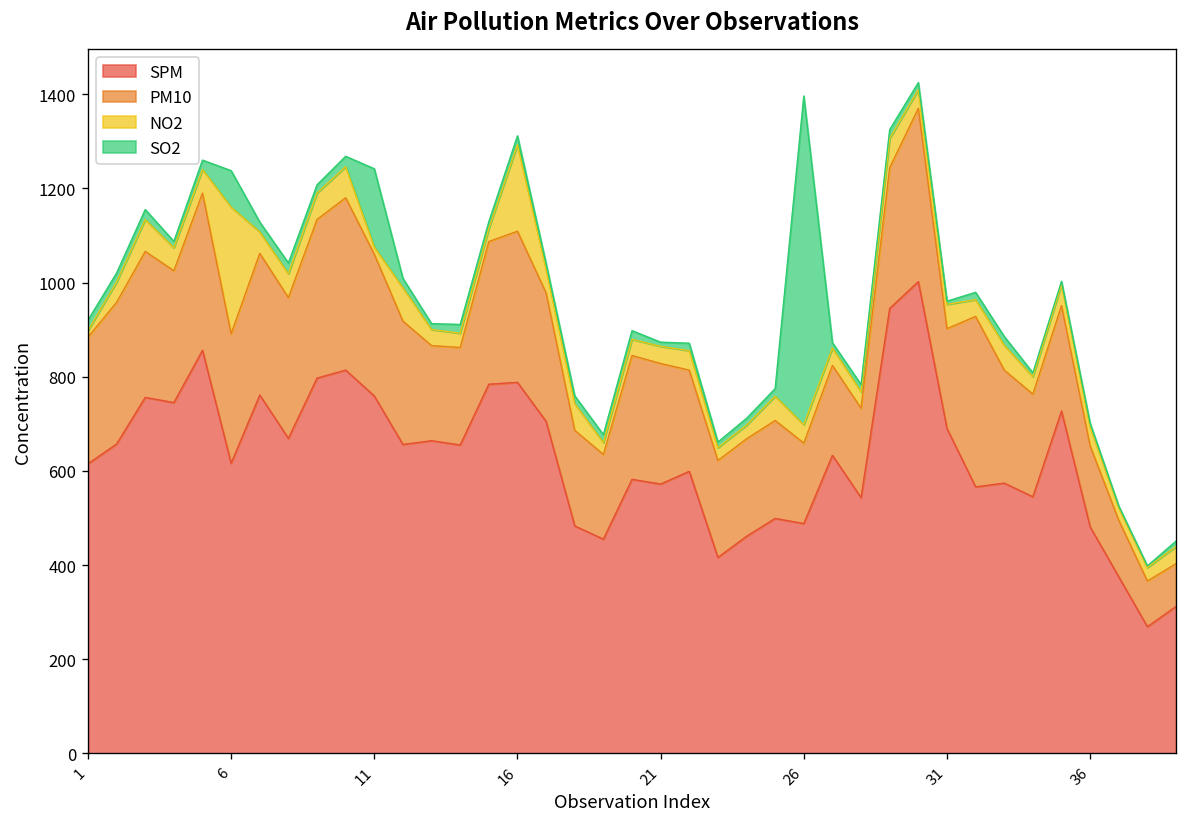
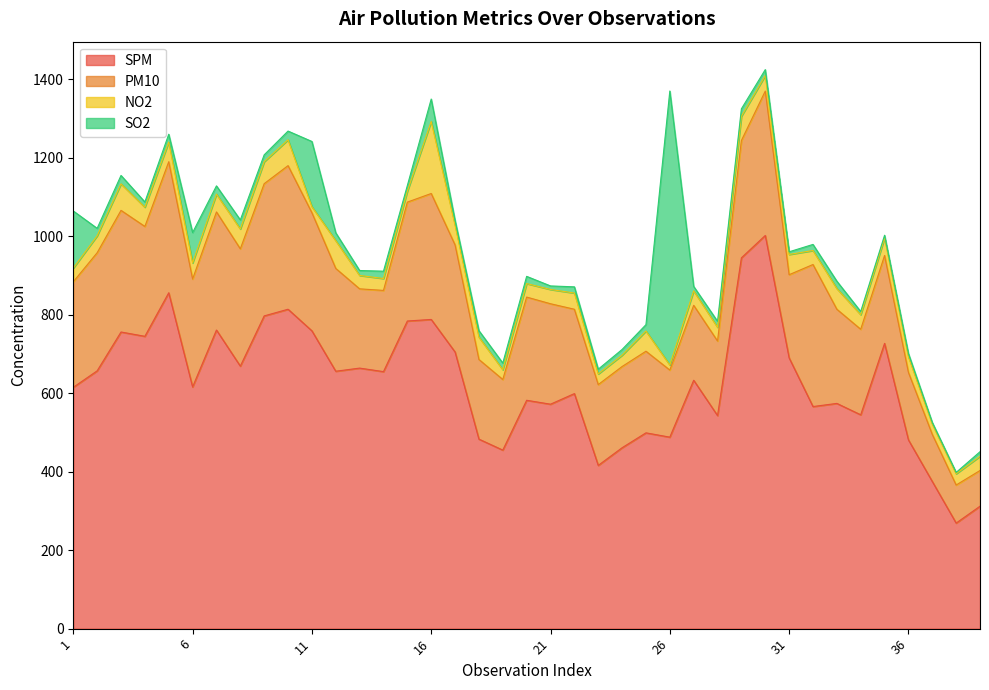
  {
    "NO2": {
-     "1": 10,
-     "6": 270,
+     "1": 30,
+     "6": 40,
      "11": 20,
      "16": 180,
      "21": 40,
-     "26": 40,
+     "26": 10,
      "31": 50,
      "36": 40
    },
    "SO2": {
-     "1": 20,
+     "1": 150,
      "6": 80,
      "11": 170,
-     "16": 20,
+     "16": 60,
      "21": 10,
      "26": 700,
      "31": 10,
      "36": 10
    }
  }
